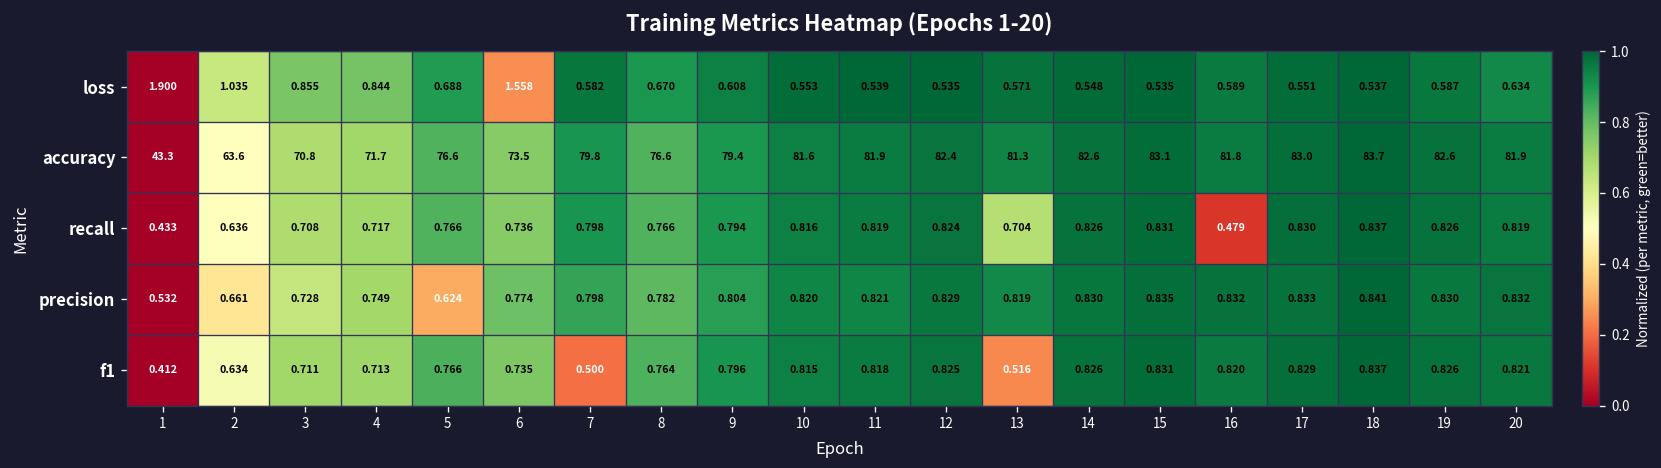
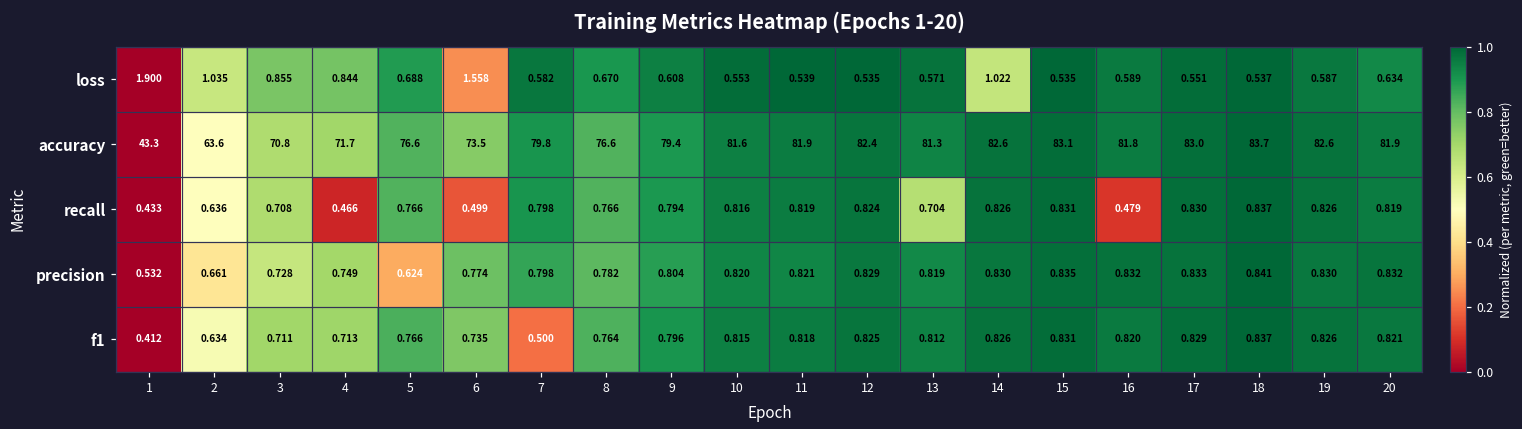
  {
    "loss": {
      "1": 1.900,
      "2": 1.035,
      "3": 0.855,
      "4": 0.844,
      "5": 0.688,
      "6": 1.558,
      "7": 0.582,
      "8": 0.670,
      "9": 0.608,
      "10": 0.553,
      "11": 0.539,
      "12": 0.535,
      "13": 0.571,
-     "14": 0.548,
+     "14": 1.022,
      "15": 0.535,
      "16": 0.589,
      "17": 0.551,
      "18": 0.537,
      "19": 0.587,
      "20": 0.634
    },
    "accuracy": {
      "1": 43.3,
      "2": 63.6,
      "3": 70.8,
      "4": 71.7,
      "5": 76.6,
      "6": 73.5,
      "7": 79.8,
      "8": 76.6,
      "9": 79.4,
      "10": 81.6,
      "11": 81.9,
      "12": 82.4,
      "13": 81.3,
      "14": 82.6,
      "15": 83.1,
      "16": 81.8,
      "17": 83.0,
      "18": 83.7,
      "19": 82.6,
      "20": 81.9
    },
    "recall": {
      "1": 0.433,
      "2": 0.636,
      "3": 0.708,
-     "4": 0.717,
+     "4": 0.466,
      "5": 0.766,
-     "6": 0.736,
+     "6": 0.499,
      "7": 0.798,
      "8": 0.766,
      "9": 0.794,
      "10": 0.816,
      "11": 0.819,
      "12": 0.824,
      "13": 0.704,
      "14": 0.826,
      "15": 0.831,
      "16": 0.479,
      "17": 0.830,
      "18": 0.837,
      "19": 0.826,
      "20": 0.819
    },
    "precision": {
      "1": 0.532,
      "2": 0.661,
      "3": 0.728,
      "4": 0.749,
      "5": 0.624,
      "6": 0.774,
      "7": 0.798,
      "8": 0.782,
      "9": 0.804,
      "10": 0.820,
      "11": 0.821,
      "12": 0.829,
      "13": 0.819,
      "14": 0.830,
      "15": 0.835,
      "16": 0.832,
      "17": 0.833,
      "18": 0.841,
      "19": 0.830,
      "20": 0.832
    },
    "f1": {
      "1": 0.412,
      "2": 0.634,
      "3": 0.711,
      "4": 0.713,
      "5": 0.766,
      "6": 0.735,
      "7": 0.500,
      "8": 0.764,
      "9": 0.796,
      "10": 0.815,
      "11": 0.818,
      "12": 0.825,
-     "13": 0.516,
+     "13": 0.812,
      "14": 0.826,
      "15": 0.831,
      "16": 0.820,
      "17": 0.829,
      "18": 0.837,
      "19": 0.826,
      "20": 0.821
    }
  }
